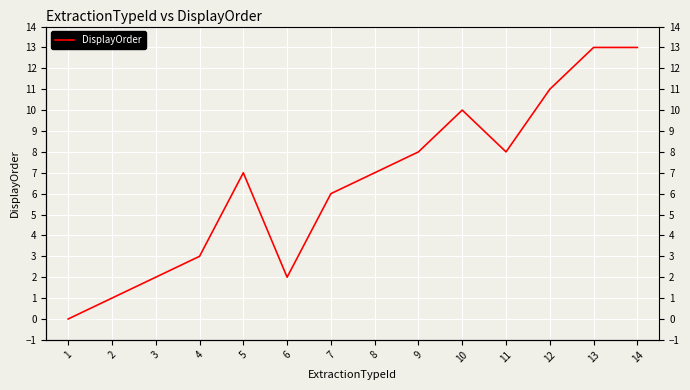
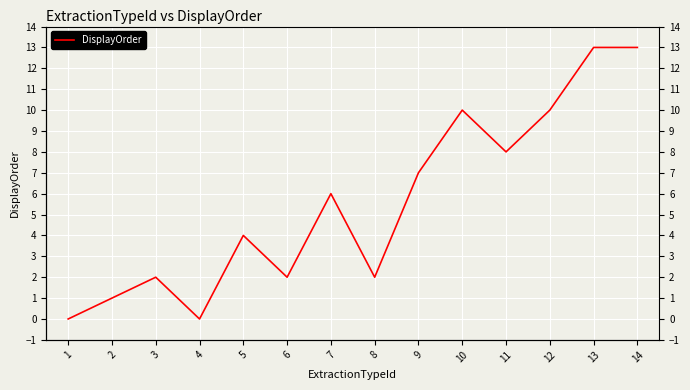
  {
    "1": 0,
    "2": 1,
    "3": 2,
-   "4": 3,
-   "5": 7,
+   "4": 0,
+   "5": 4,
    "6": 2,
    "7": 6,
-   "8": 7,
-   "9": 8,
+   "8": 2,
+   "9": 7,
    "10": 10,
    "11": 8,
-   "12": 11,
+   "12": 10,
    "13": 13,
    "14": 13
  }
